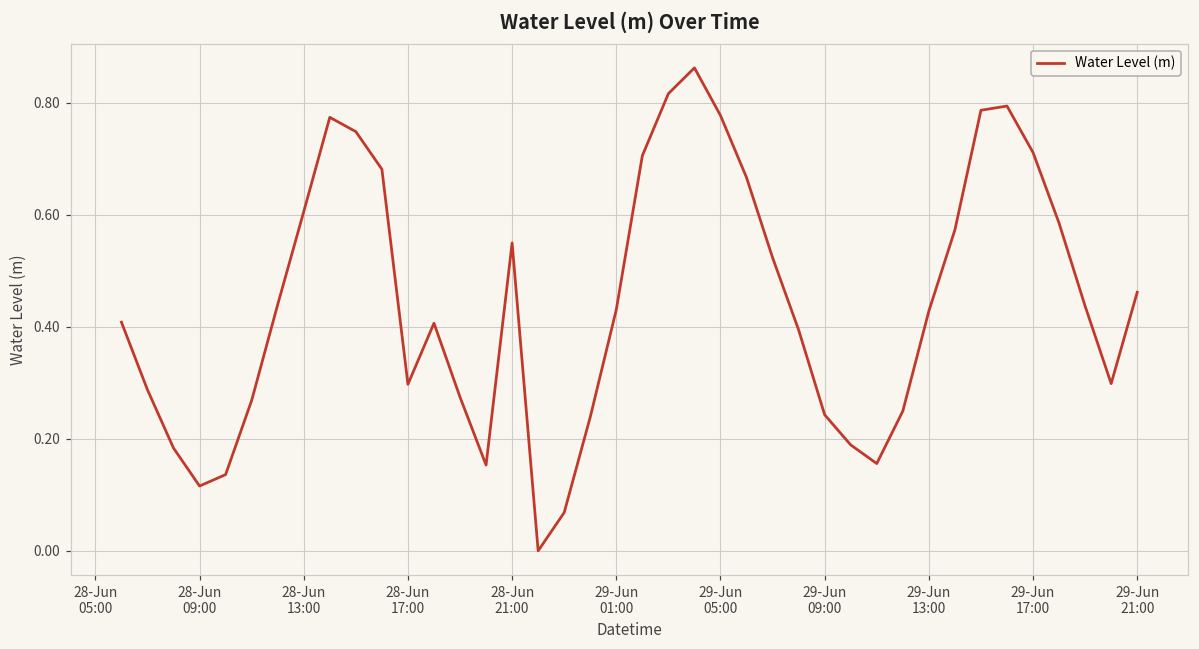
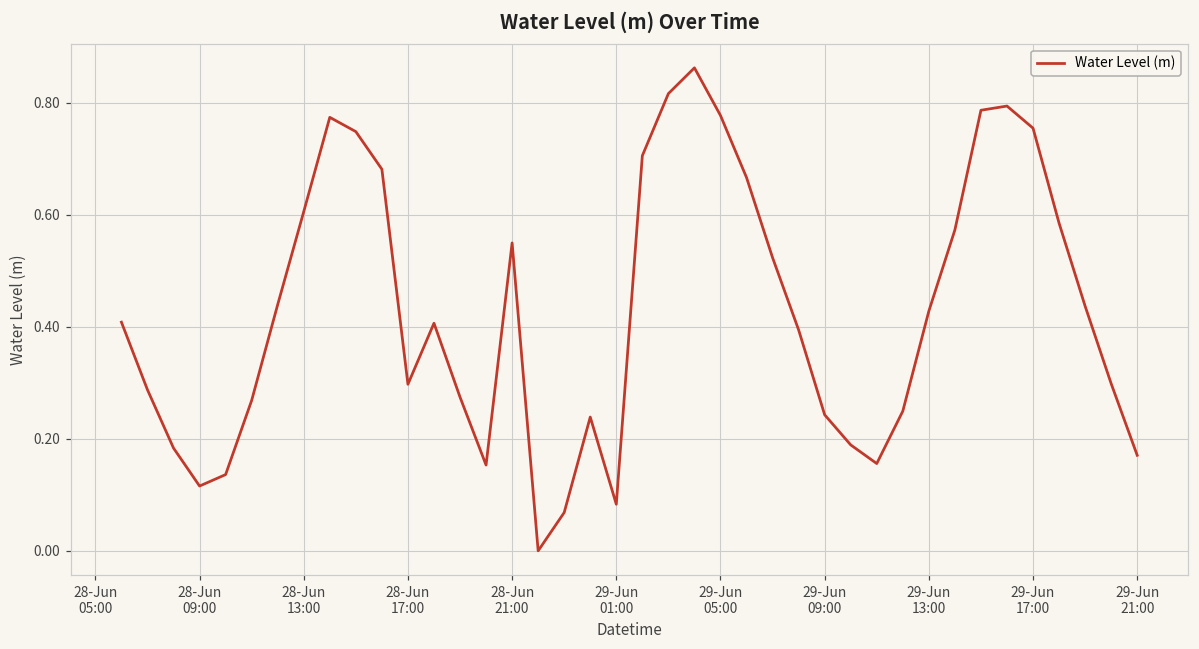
  {
    "28-Jun 09:00": 0.12,
    "28-Jun 13:00": 0.61,
    "28-Jun 17:00": 0.30,
    "28-Jun 21:00": 0.55,
-   "29-Jun 01:00": 0.43,
+   "29-Jun 01:00": 0.08,
    "29-Jun 05:00": 0.78,
    "29-Jun 09:00": 0.24,
    "29-Jun 13:00": 0.43,
-   "29-Jun 17:00": 0.71,
-   "29-Jun 21:00": 0.46
+   "29-Jun 17:00": 0.75,
+   "29-Jun 21:00": 0.17
  }
